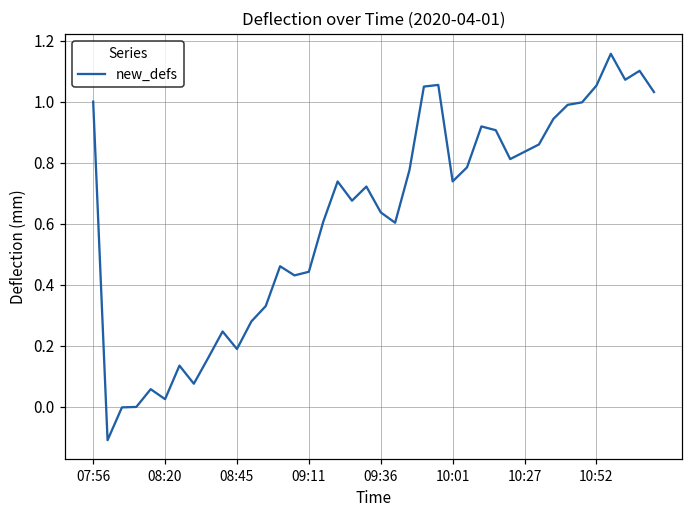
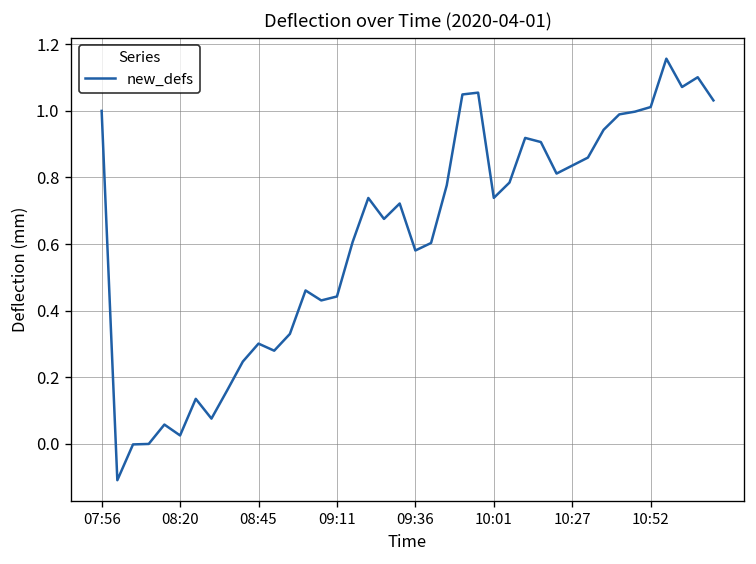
  {
    "07:56": 1.00,
    "08:20": 0.03,
-   "08:45": 0.19,
+   "08:45": 0.30,
    "09:11": 0.44,
-   "09:36": 0.64,
+   "09:36": 0.58,
    "10:01": 0.74,
    "10:27": 0.84,
-   "10:52": 1.05
+   "10:52": 1.01
  }
